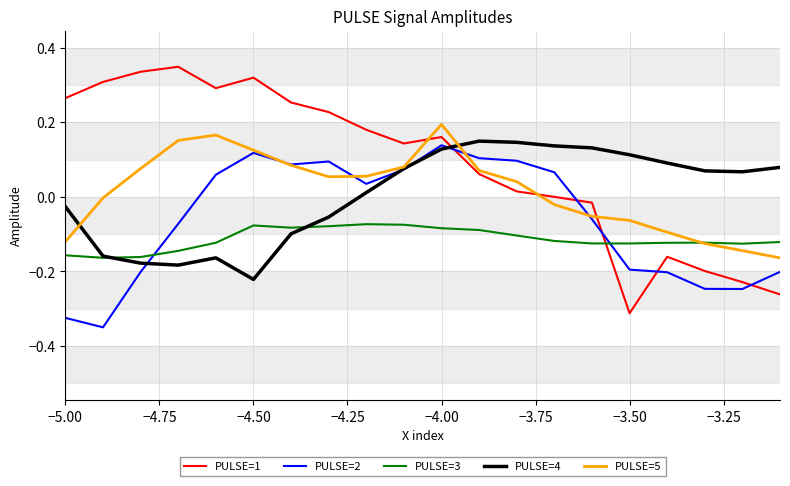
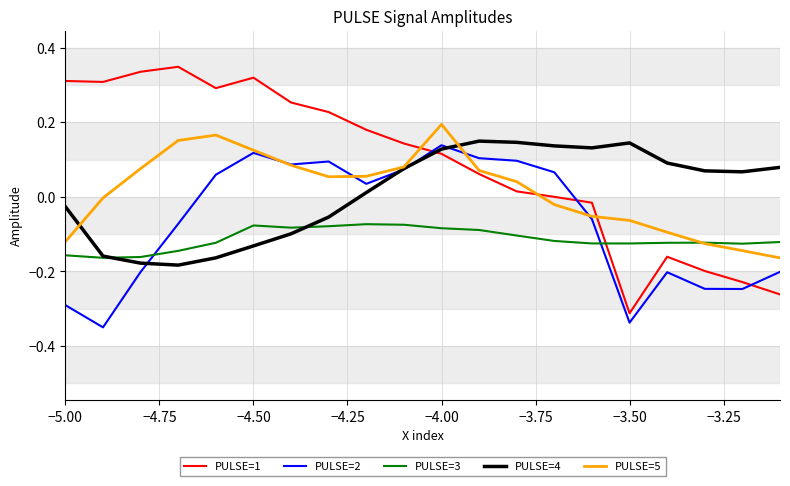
  {
    "PULSE=1": {
-     "−5.00": 0.26,
+     "−5.00": 0.31,
      "−4.50": 0.32,
-     "−4.00": 0.16,
+     "−4.00": 0.12,
      "−3.50": -0.31
    },
    "PULSE=2": {
-     "−5.00": -0.32,
+     "−5.00": -0.29,
      "−4.50": 0.12,
      "−4.00": 0.14,
-     "−3.50": -0.19
+     "−3.50": -0.34
    },
    "PULSE=3": {
      "−5.00": -0.16,
      "−4.50": -0.08,
      "−4.00": -0.08,
      "−3.50": -0.12
    },
    "PULSE=4": {
      "−5.00": -0.03,
-     "−4.50": -0.22,
+     "−4.50": -0.13,
      "−4.00": 0.13,
-     "−3.50": 0.11
+     "−3.50": 0.14
    },
    "PULSE=5": {
      "−5.00": -0.12,
      "−4.50": 0.13,
      "−4.00": 0.19,
      "−3.50": -0.06
    }
  }
